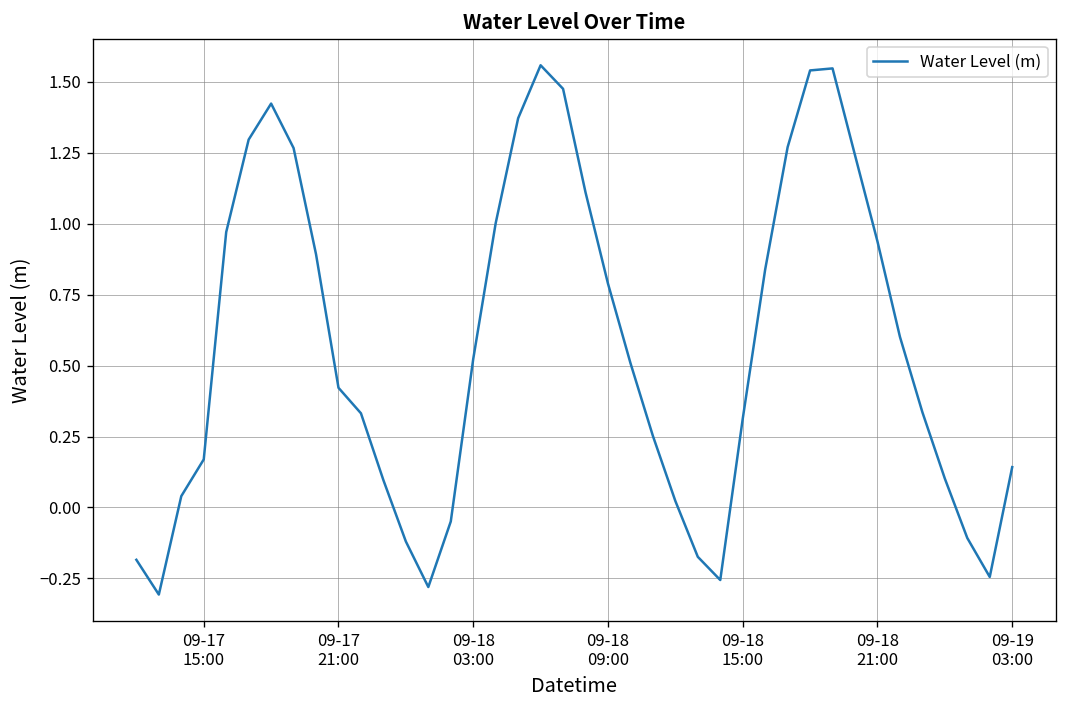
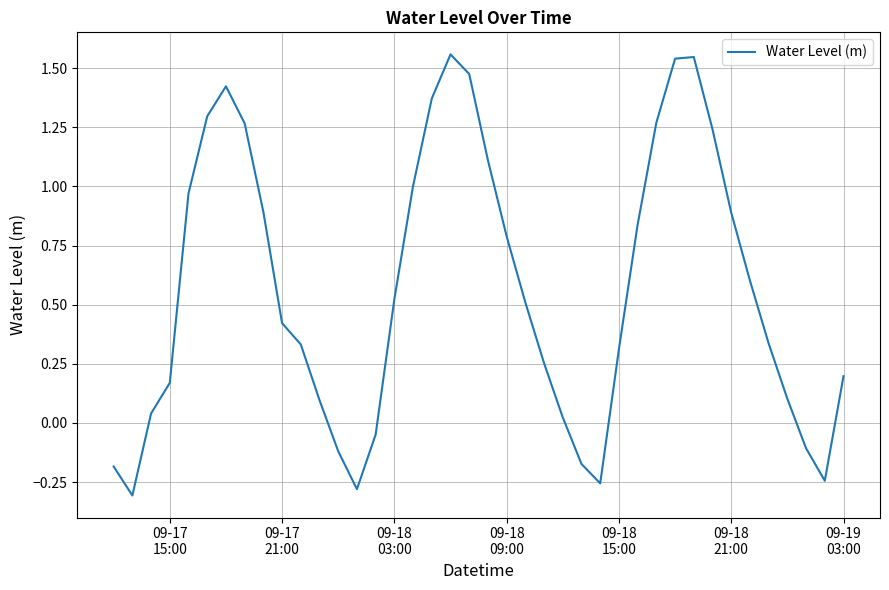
  {
    "09-17 15:00": 0.17,
    "09-17 21:00": 0.42,
    "09-18 03:00": 0.52,
    "09-18 09:00": 0.79,
    "09-18 15:00": 0.31,
-   "09-18 21:00": 0.94,
-   "09-19 03:00": 0.14
+   "09-18 21:00": 0.89,
+   "09-19 03:00": 0.20
  }
